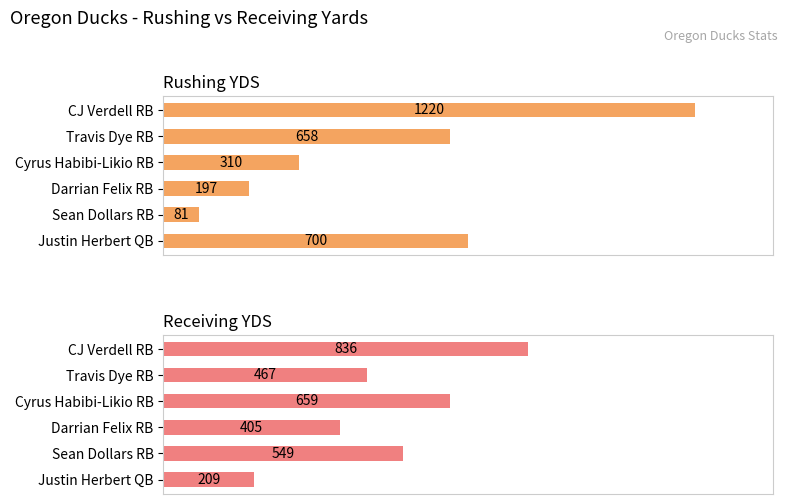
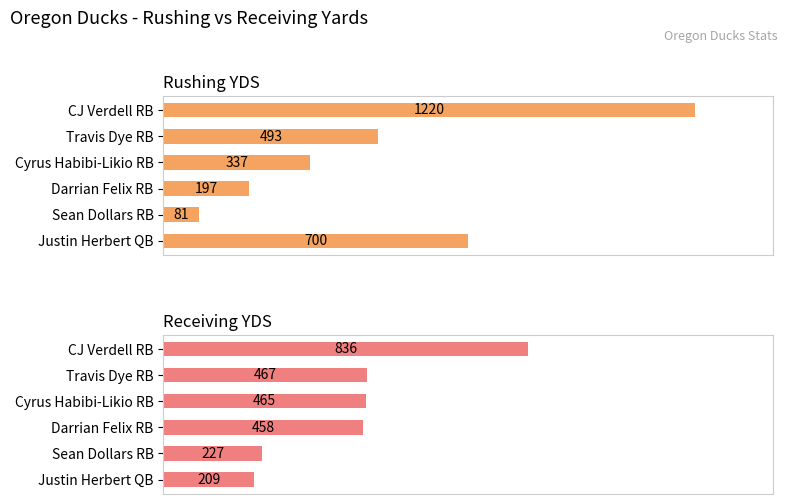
  {
    "Rushing YDS": {
      "CJ Verdell RB": 1220,
-     "Travis Dye RB": 658,
-     "Cyrus Habibi-Likio RB": 310,
+     "Travis Dye RB": 493,
+     "Cyrus Habibi-Likio RB": 337,
      "Darrian Felix RB": 197,
      "Sean Dollars RB": 81,
      "Justin Herbert QB": 700
    },
    "Receiving YDS": {
      "CJ Verdell RB": 836,
      "Travis Dye RB": 467,
-     "Cyrus Habibi-Likio RB": 659,
-     "Darrian Felix RB": 405,
-     "Sean Dollars RB": 549,
+     "Cyrus Habibi-Likio RB": 465,
+     "Darrian Felix RB": 458,
+     "Sean Dollars RB": 227,
      "Justin Herbert QB": 209
    }
  }
